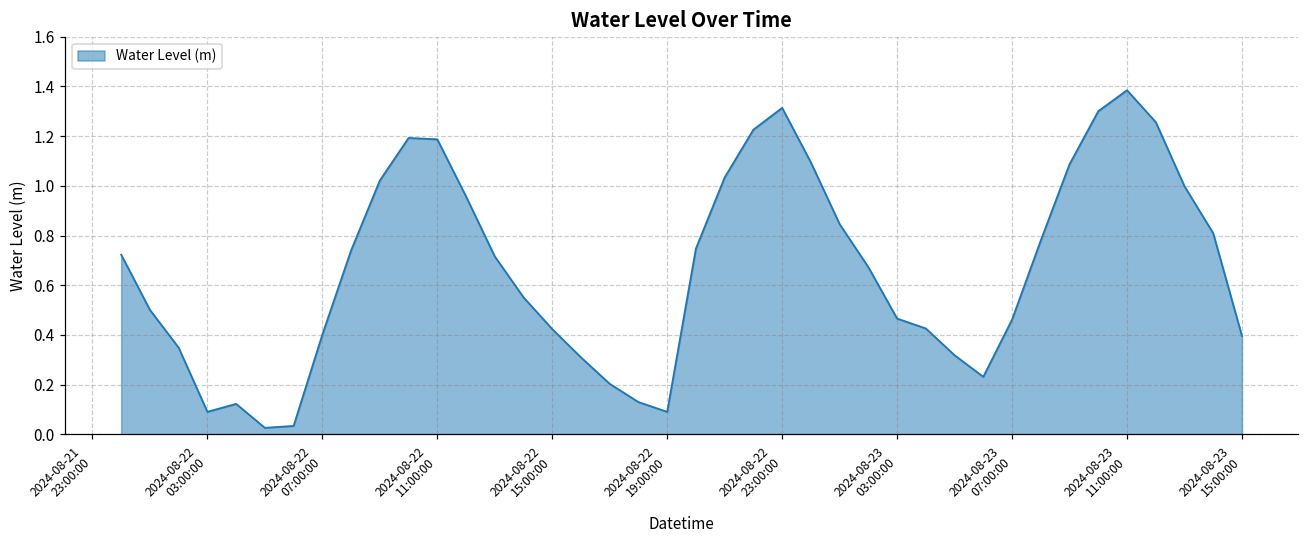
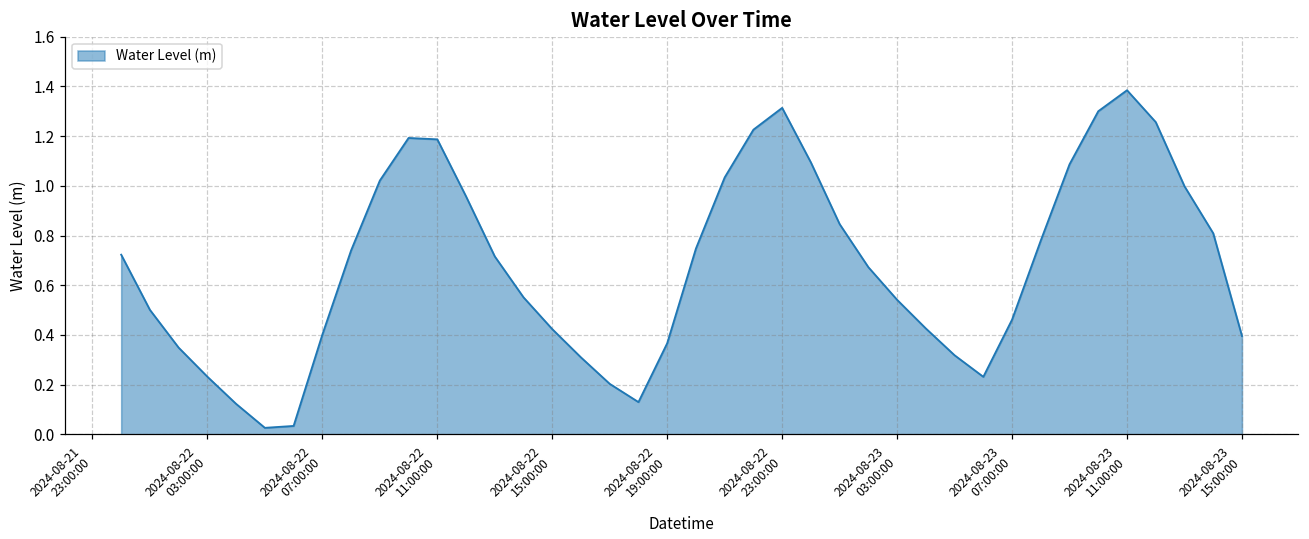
  {
-   "2024-08-22 03:00:00": 0.09,
+   "2024-08-22 03:00:00": 0.23,
    "2024-08-22 07:00:00": 0.40,
    "2024-08-22 11:00:00": 1.19,
    "2024-08-22 15:00:00": 0.42,
-   "2024-08-22 19:00:00": 0.09,
+   "2024-08-22 19:00:00": 0.37,
    "2024-08-22 23:00:00": 1.31,
-   "2024-08-23 03:00:00": 0.47,
+   "2024-08-23 03:00:00": 0.54,
    "2024-08-23 07:00:00": 0.46,
    "2024-08-23 11:00:00": 1.38,
    "2024-08-23 15:00:00": 0.40
  }
